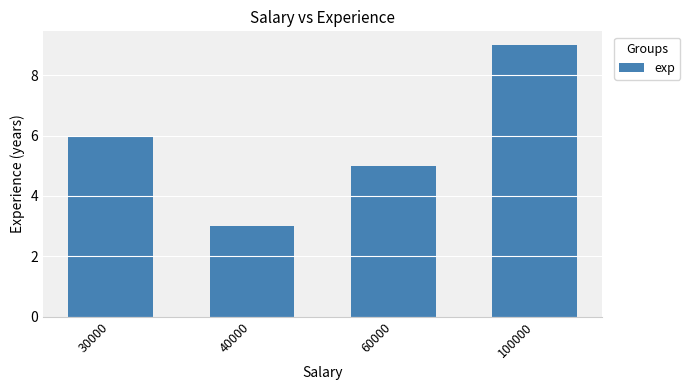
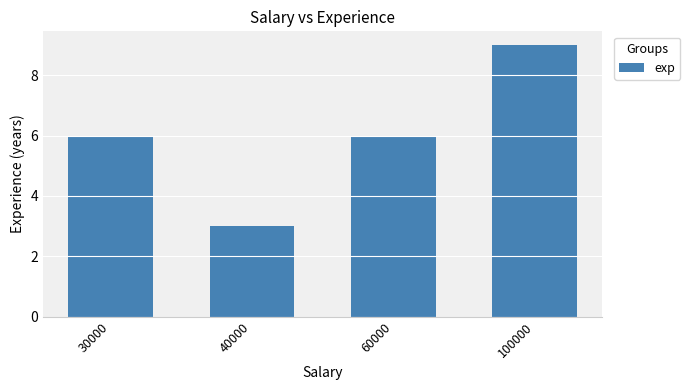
  {
    "30000": 6,
    "40000": 3,
-   "60000": 5,
+   "60000": 6,
    "100000": 9
  }
